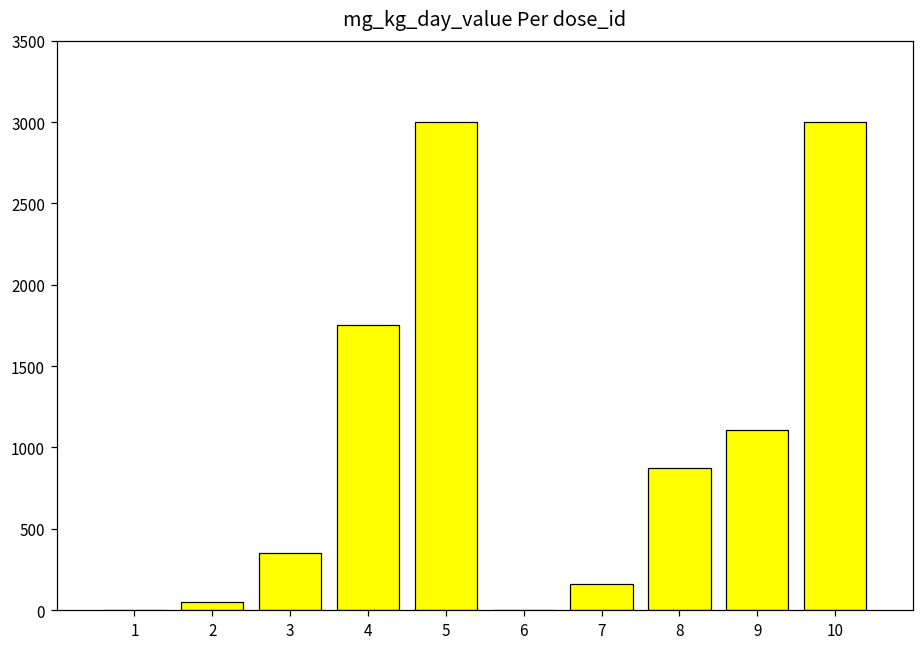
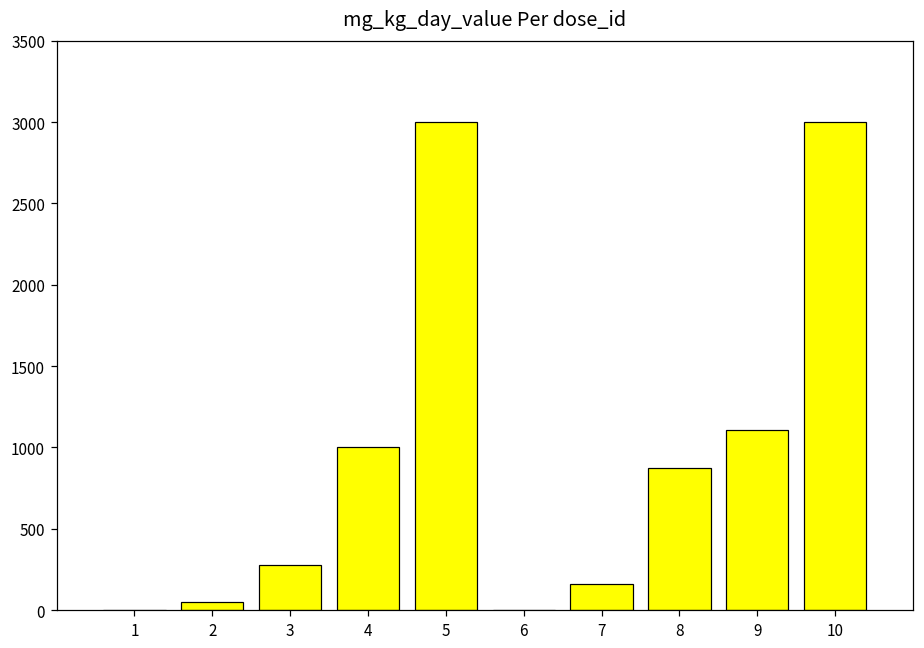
  {
    "1": 0,
    "2": 50,
-   "3": 350,
-   "4": 1750,
+   "3": 280,
+   "4": 1000,
    "5": 3000,
    "6": 0,
    "7": 160,
    "8": 870,
    "9": 1110,
    "10": 3000
  }
